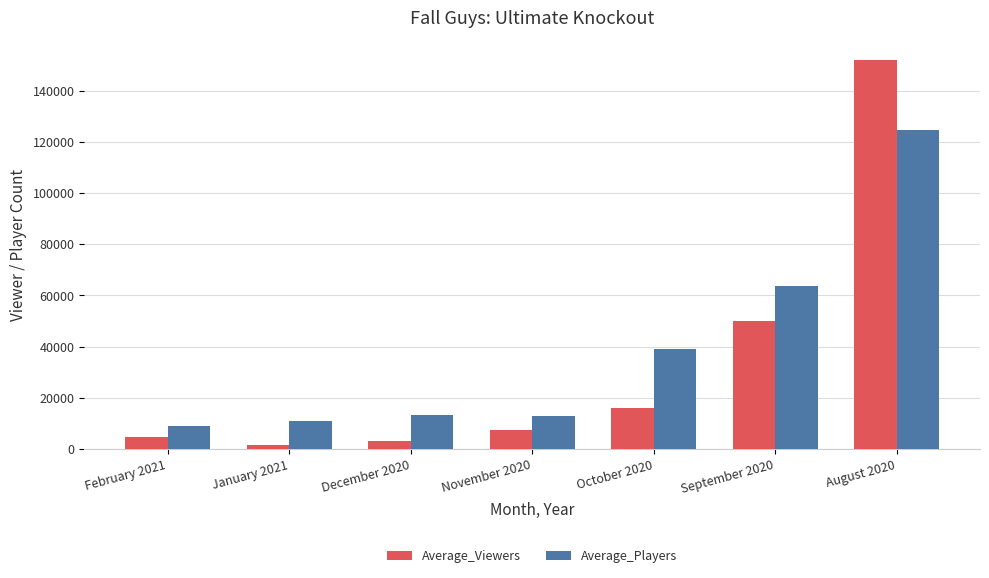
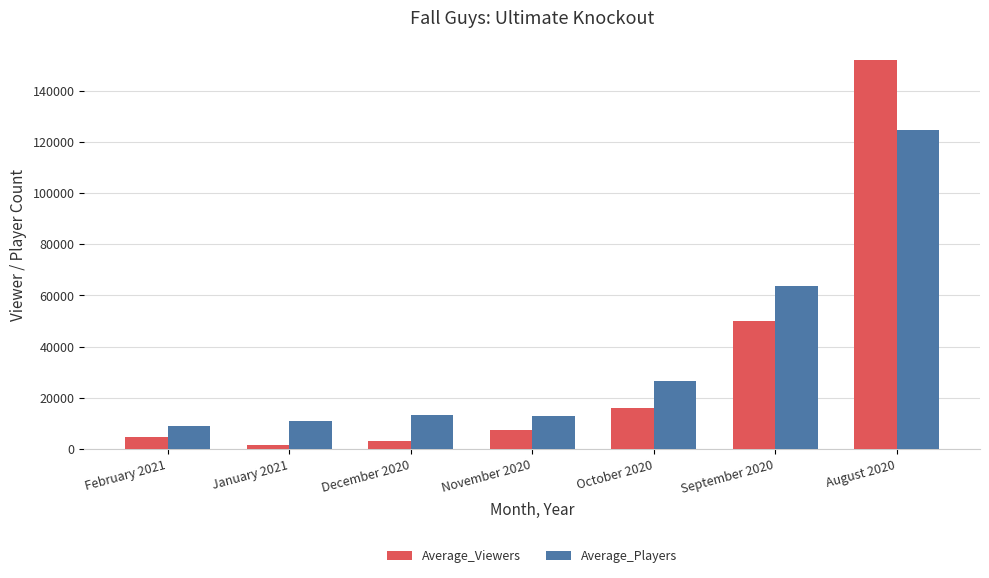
  {
    "Average_Viewers": {
      "February 2021": 5000,
      "January 2021": 2000,
      "December 2020": 3000,
      "November 2020": 7000,
      "October 2020": 16000,
      "September 2020": 50000,
      "August 2020": 152000
    },
    "Average_Players": {
      "February 2021": 9000,
      "January 2021": 11000,
      "December 2020": 13000,
      "November 2020": 13000,
-     "October 2020": 39000,
+     "October 2020": 26000,
      "September 2020": 64000,
      "August 2020": 124000
    }
  }
